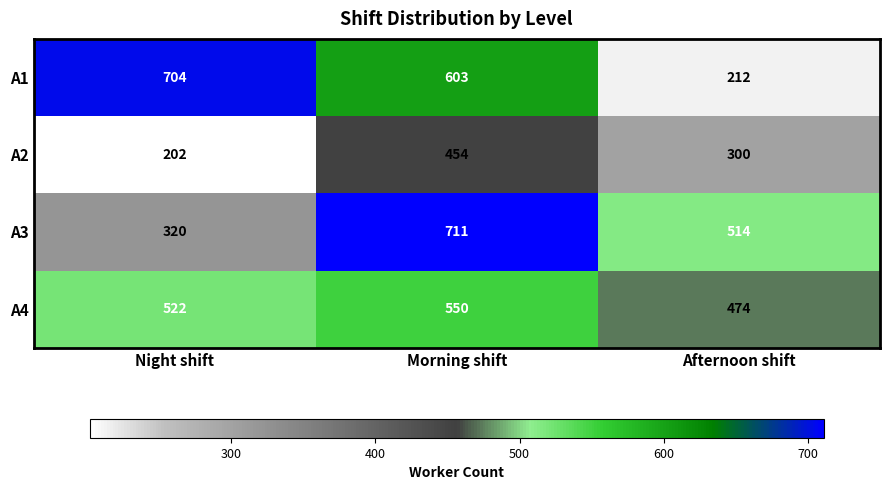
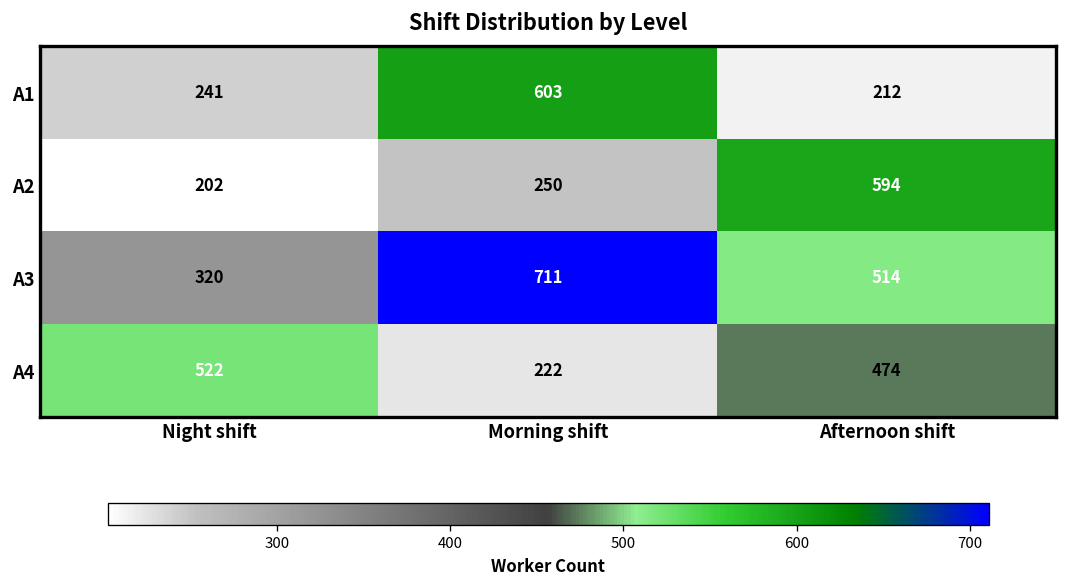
  {
    "A1": {
-     "Night shift": 704,
+     "Night shift": 241,
      "Morning shift": 603,
      "Afternoon shift": 212
    },
    "A2": {
      "Night shift": 202,
-     "Morning shift": 454,
-     "Afternoon shift": 300
+     "Morning shift": 250,
+     "Afternoon shift": 594
    },
    "A3": {
      "Night shift": 320,
      "Morning shift": 711,
      "Afternoon shift": 514
    },
    "A4": {
      "Night shift": 522,
-     "Morning shift": 550,
+     "Morning shift": 222,
      "Afternoon shift": 474
    }
  }
